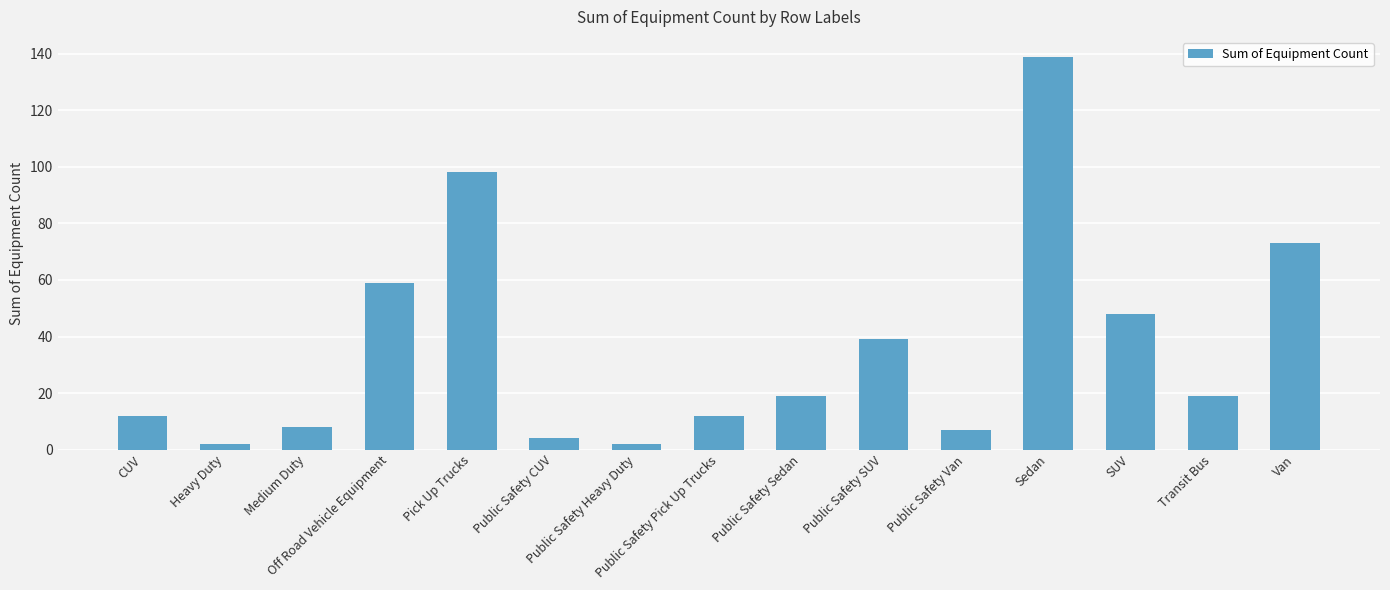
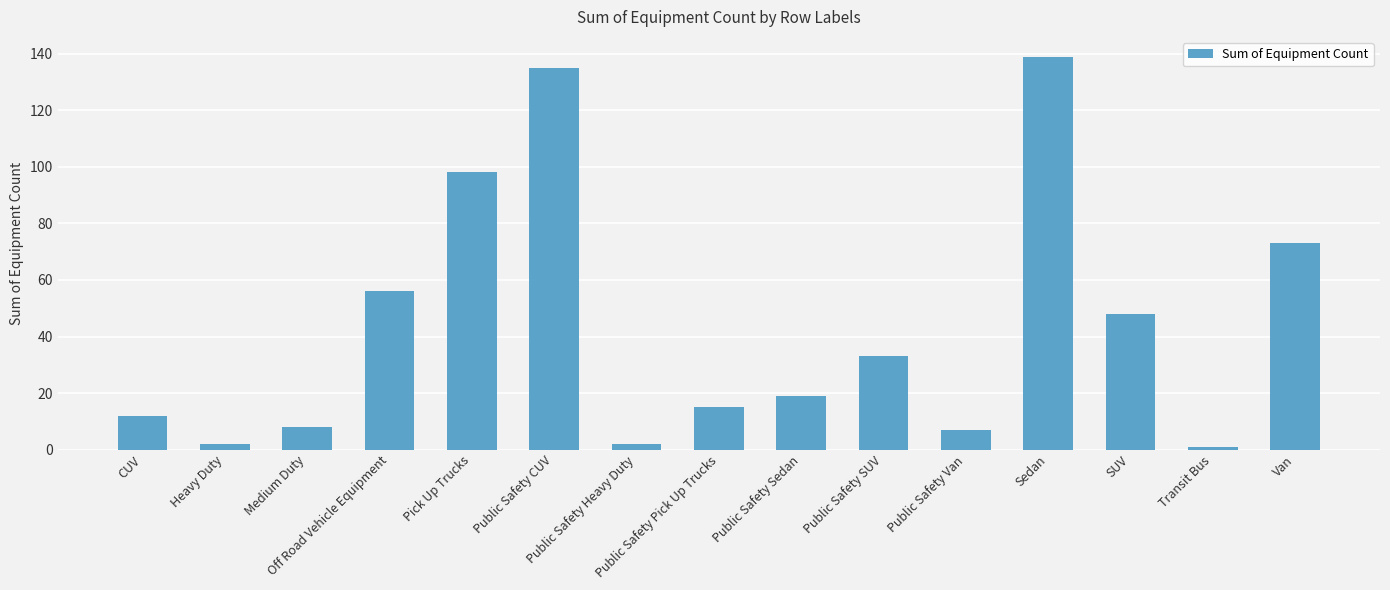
  {
    "CUV": 12,
    "Heavy Duty": 2,
    "Medium Duty": 8,
-   "Off Road Vehicle Equipment": 59,
+   "Off Road Vehicle Equipment": 56,
    "Pick Up Trucks": 98,
-   "Public Safety CUV": 4,
+   "Public Safety CUV": 135,
    "Public Safety Heavy Duty": 2,
-   "Public Safety Pick Up Trucks": 12,
+   "Public Safety Pick Up Trucks": 15,
    "Public Safety Sedan": 19,
-   "Public Safety SUV": 39,
+   "Public Safety SUV": 33,
    "Public Safety Van": 7,
    "Sedan": 139,
    "SUV": 48,
-   "Transit Bus": 19,
+   "Transit Bus": 1,
    "Van": 73
  }
